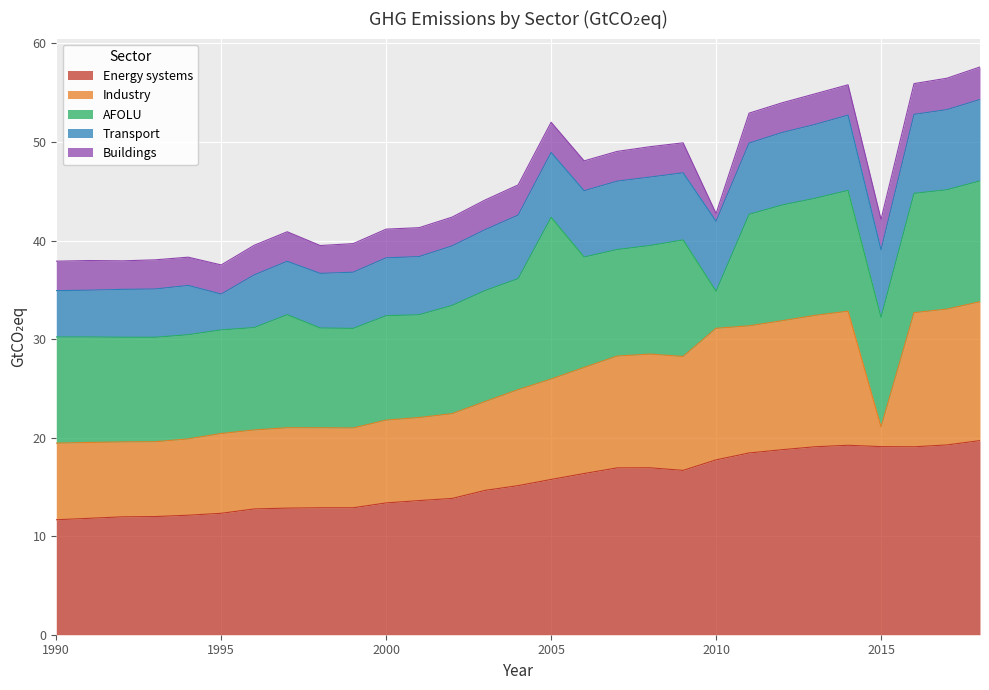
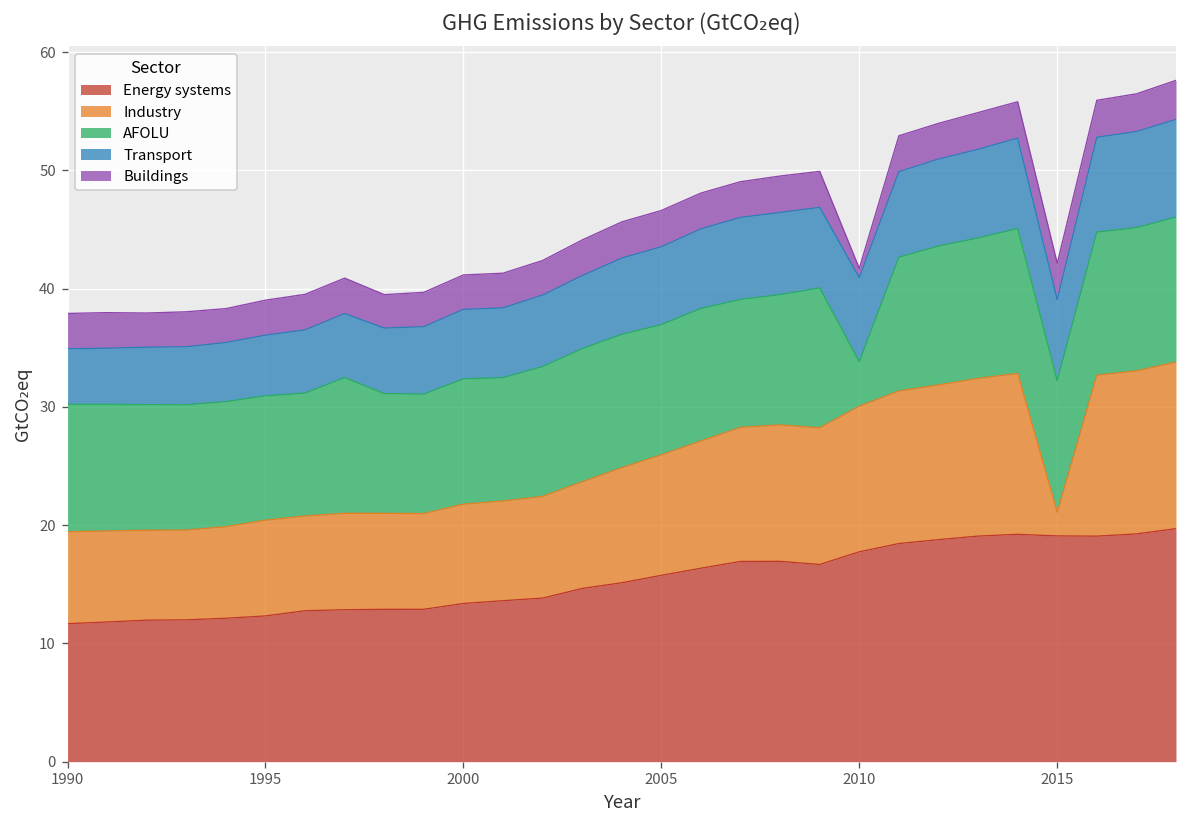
  {
    "Energy systems": {
      "1990": 12,
      "1995": 12,
      "2000": 13,
      "2005": 16,
      "2010": 18,
      "2015": 19
    },
    "Industry": {
      "1990": 8,
      "1995": 8,
      "2000": 8,
      "2005": 10,
-     "2010": 13,
+     "2010": 12,
      "2015": 2
    },
    "AFOLU": {
      "1990": 11,
      "1995": 11,
      "2000": 11,
-     "2005": 16,
+     "2005": 11,
      "2010": 4,
      "2015": 11
    },
    "Transport": {
      "1990": 5,
-     "1995": 4,
+     "1995": 5,
      "2000": 6,
      "2005": 7,
      "2010": 7,
      "2015": 7
    },
    "Buildings": {
      "1990": 3,
      "1995": 3,
      "2000": 3,
      "2005": 3,
      "2010": 1,
      "2015": 3
    }
  }
